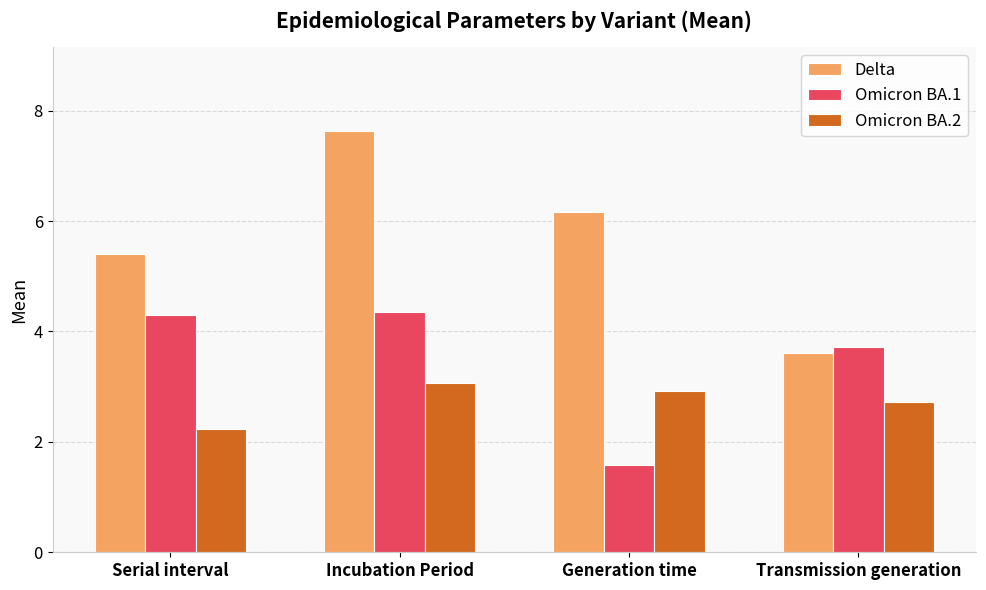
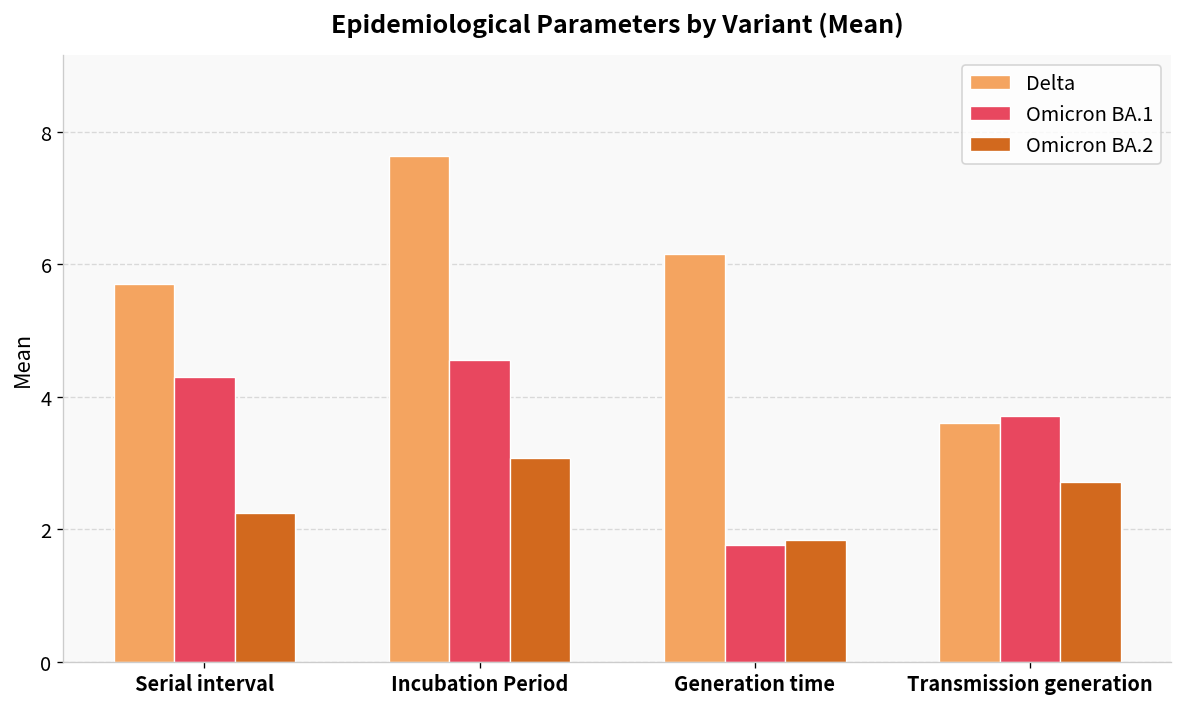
  {
    "Delta": {
-     "Serial interval": 5.4,
+     "Serial interval": 5.7,
      "Incubation Period": 7.6,
      "Generation time": 6.2,
      "Transmission generation": 3.6
    },
    "Omicron BA.1": {
      "Serial interval": 4.3,
-     "Incubation Period": 4.4,
-     "Generation time": 1.6,
+     "Incubation Period": 4.6,
+     "Generation time": 1.8,
      "Transmission generation": 3.7
    },
    "Omicron BA.2": {
      "Serial interval": 2.2,
      "Incubation Period": 3.1,
-     "Generation time": 2.9,
+     "Generation time": 1.8,
      "Transmission generation": 2.7
    }
  }
